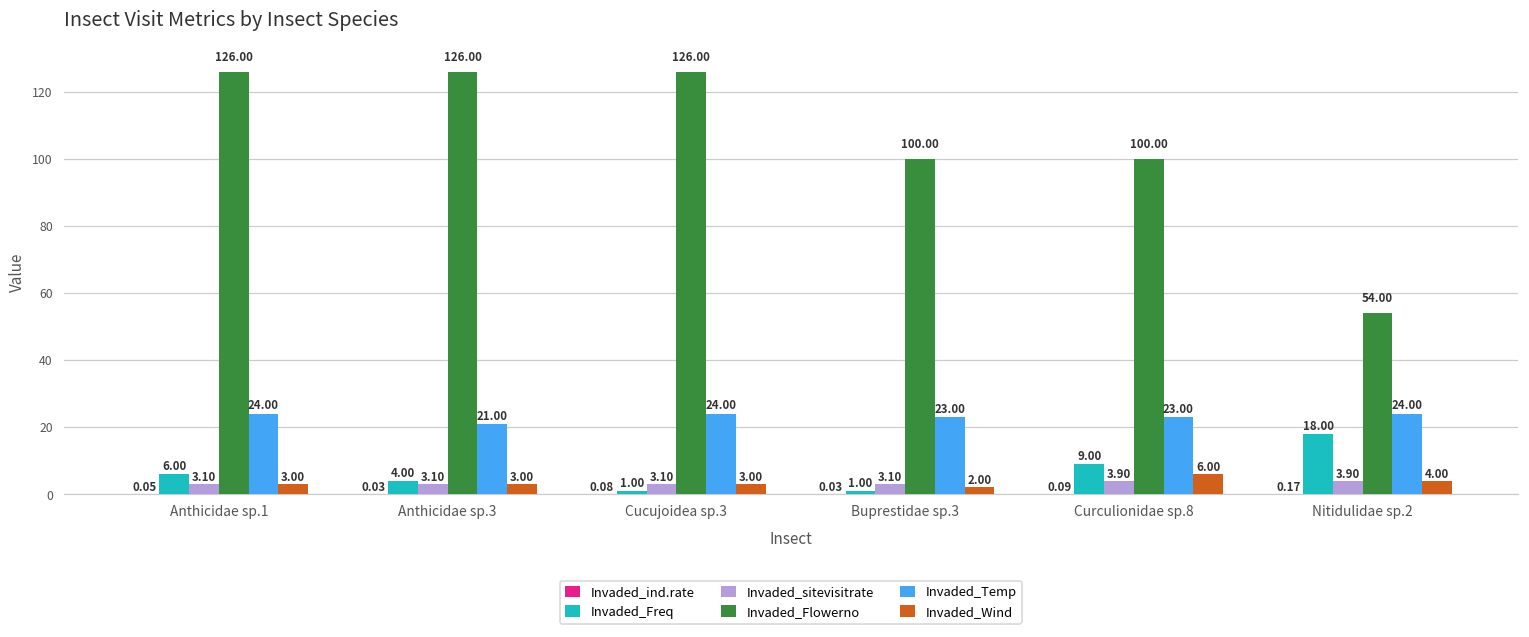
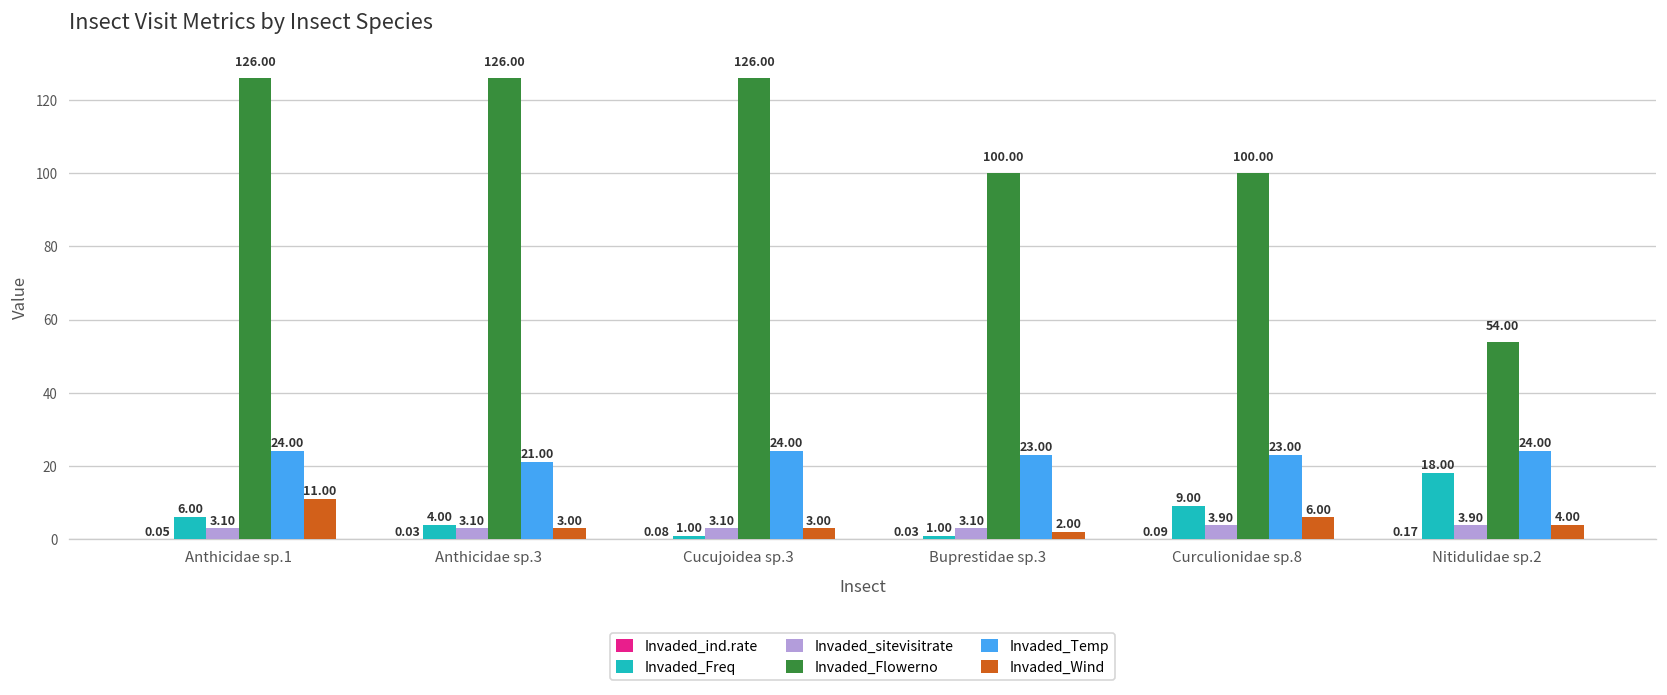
  {
    "Invaded_ind.rate": {
      "Anthicidae sp.1": 0.05,
      "Anthicidae sp.3": 0.03,
      "Cucujoidea sp.3": 0.08,
      "Buprestidae sp.3": 0.03,
      "Curculionidae sp.8": 0.09,
      "Nitidulidae sp.2": 0.17
    },
    "Invaded_Freq": {
      "Anthicidae sp.1": 6.00,
      "Anthicidae sp.3": 4.00,
      "Cucujoidea sp.3": 1.00,
      "Buprestidae sp.3": 1.00,
      "Curculionidae sp.8": 9.00,
      "Nitidulidae sp.2": 18.00
    },
    "Invaded_sitevisitrate": {
      "Anthicidae sp.1": 3.10,
      "Anthicidae sp.3": 3.10,
      "Cucujoidea sp.3": 3.10,
      "Buprestidae sp.3": 3.10,
      "Curculionidae sp.8": 3.90,
      "Nitidulidae sp.2": 3.90
    },
    "Invaded_Flowerno": {
      "Anthicidae sp.1": 126.00,
      "Anthicidae sp.3": 126.00,
      "Cucujoidea sp.3": 126.00,
      "Buprestidae sp.3": 100.00,
      "Curculionidae sp.8": 100.00,
      "Nitidulidae sp.2": 54.00
    },
    "Invaded_Temp": {
      "Anthicidae sp.1": 24.00,
      "Anthicidae sp.3": 21.00,
      "Cucujoidea sp.3": 24.00,
      "Buprestidae sp.3": 23.00,
      "Curculionidae sp.8": 23.00,
      "Nitidulidae sp.2": 24.00
    },
    "Invaded_Wind": {
-     "Anthicidae sp.1": 3.00,
+     "Anthicidae sp.1": 11.00,
      "Anthicidae sp.3": 3.00,
      "Cucujoidea sp.3": 3.00,
      "Buprestidae sp.3": 2.00,
      "Curculionidae sp.8": 6.00,
      "Nitidulidae sp.2": 4.00
    }
  }
